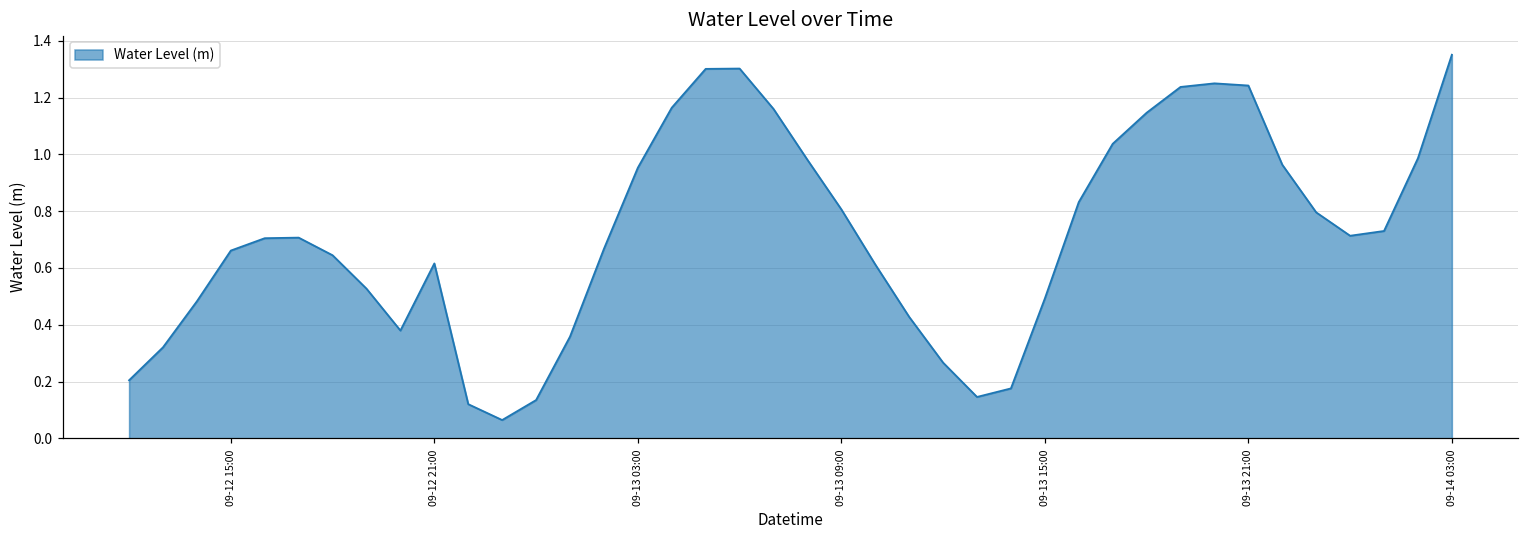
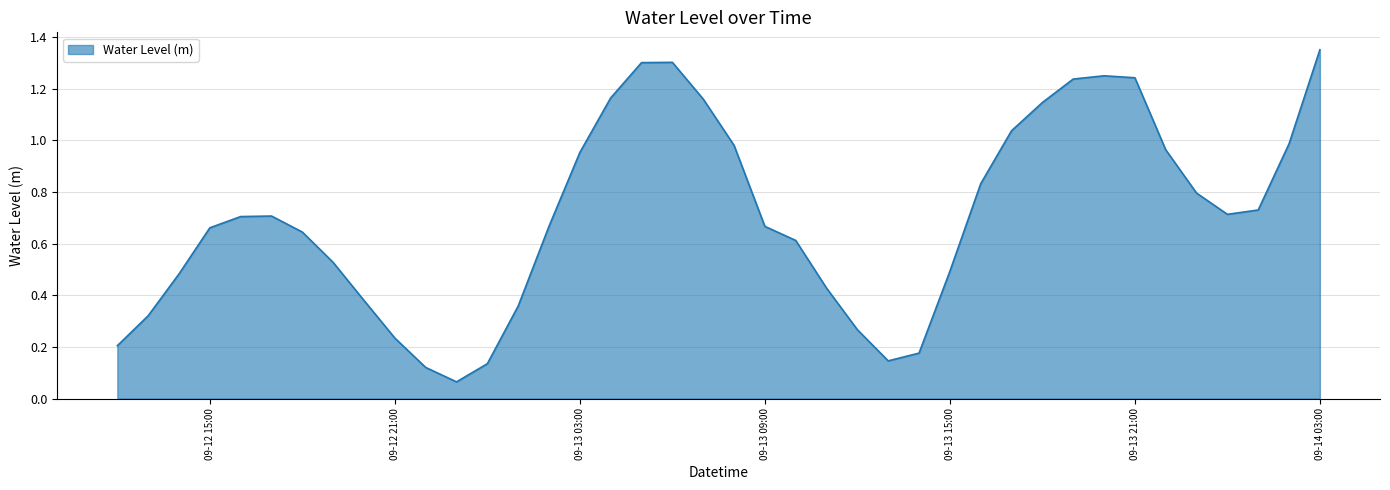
  {
    "09-12 15:00": 0.66,
-   "09-12 21:00": 0.62,
+   "09-12 21:00": 0.23,
    "09-13 03:00": 0.95,
-   "09-13 09:00": 0.81,
+   "09-13 09:00": 0.67,
    "09-13 15:00": 0.49,
    "09-13 21:00": 1.24,
    "09-14 03:00": 1.35
  }
